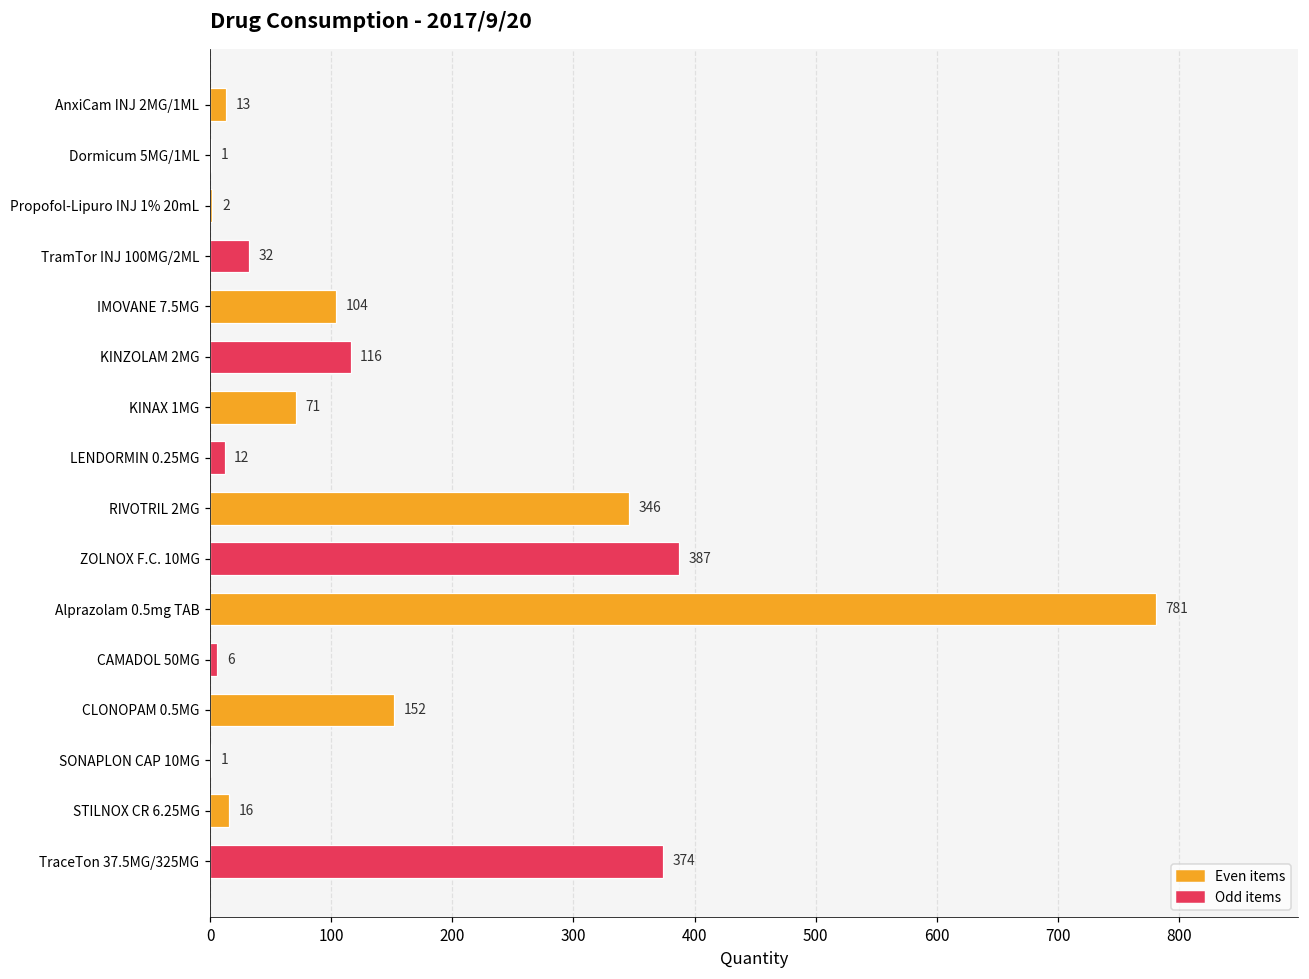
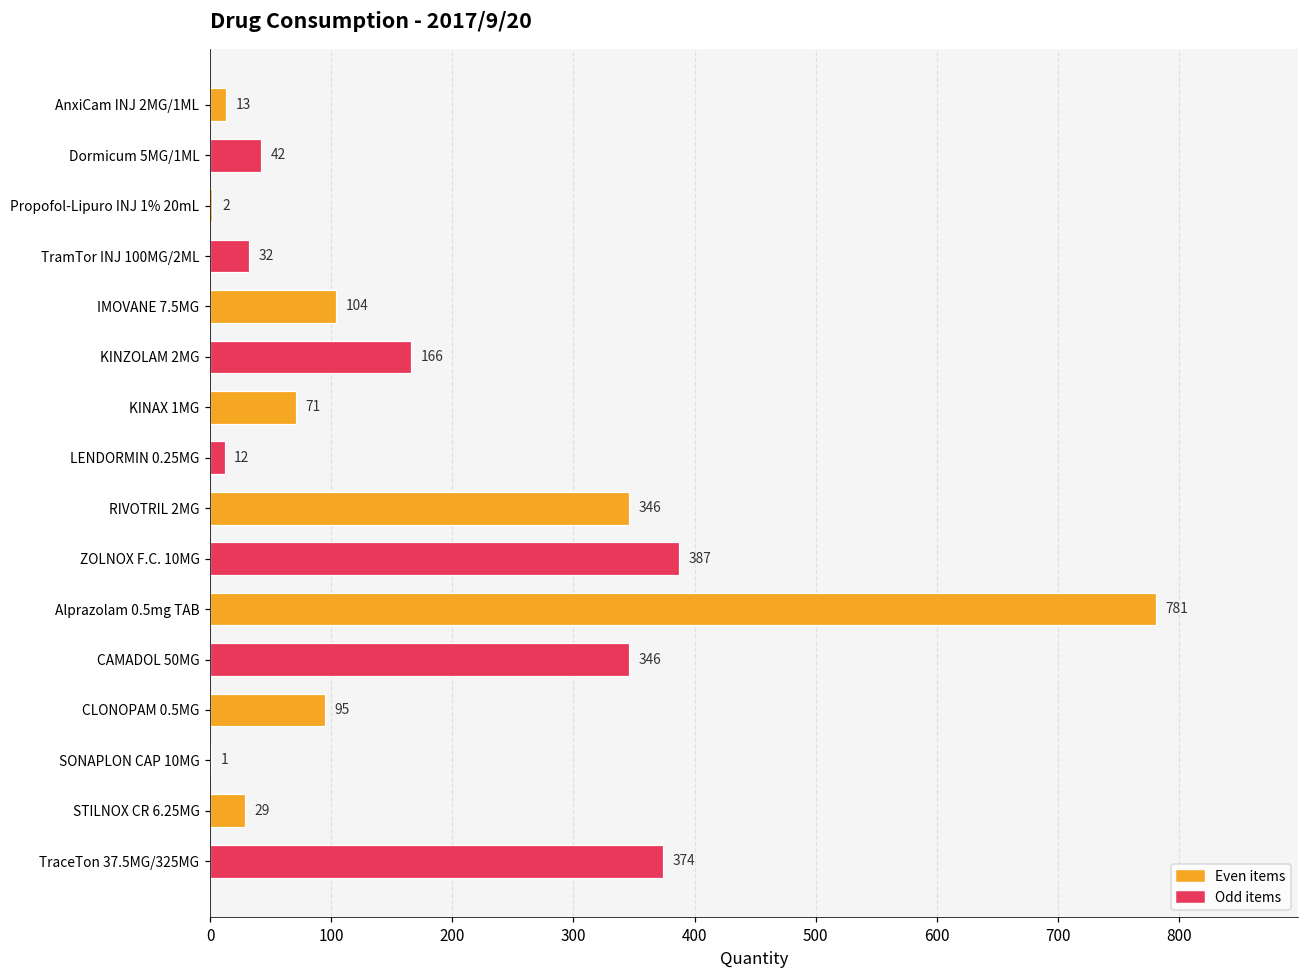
  {
    "AnxiCam INJ 2MG/1ML": 13,
-   "Dormicum 5MG/1ML": 1,
+   "Dormicum 5MG/1ML": 42,
    "Propofol-Lipuro INJ 1% 20mL": 2,
    "TramTor INJ 100MG/2ML": 32,
    "IMOVANE 7.5MG": 104,
-   "KINZOLAM 2MG": 116,
+   "KINZOLAM 2MG": 166,
    "KINAX 1MG": 71,
    "LENDORMIN 0.25MG": 12,
    "RIVOTRIL 2MG": 346,
    "ZOLNOX F.C. 10MG": 387,
    "Alprazolam 0.5mg TAB": 781,
-   "CAMADOL 50MG": 6,
-   "CLONOPAM 0.5MG": 152,
+   "CAMADOL 50MG": 346,
+   "CLONOPAM 0.5MG": 95,
    "SONAPLON CAP 10MG": 1,
-   "STILNOX CR 6.25MG": 16,
+   "STILNOX CR 6.25MG": 29,
    "TraceTon 37.5MG/325MG": 374
  }
